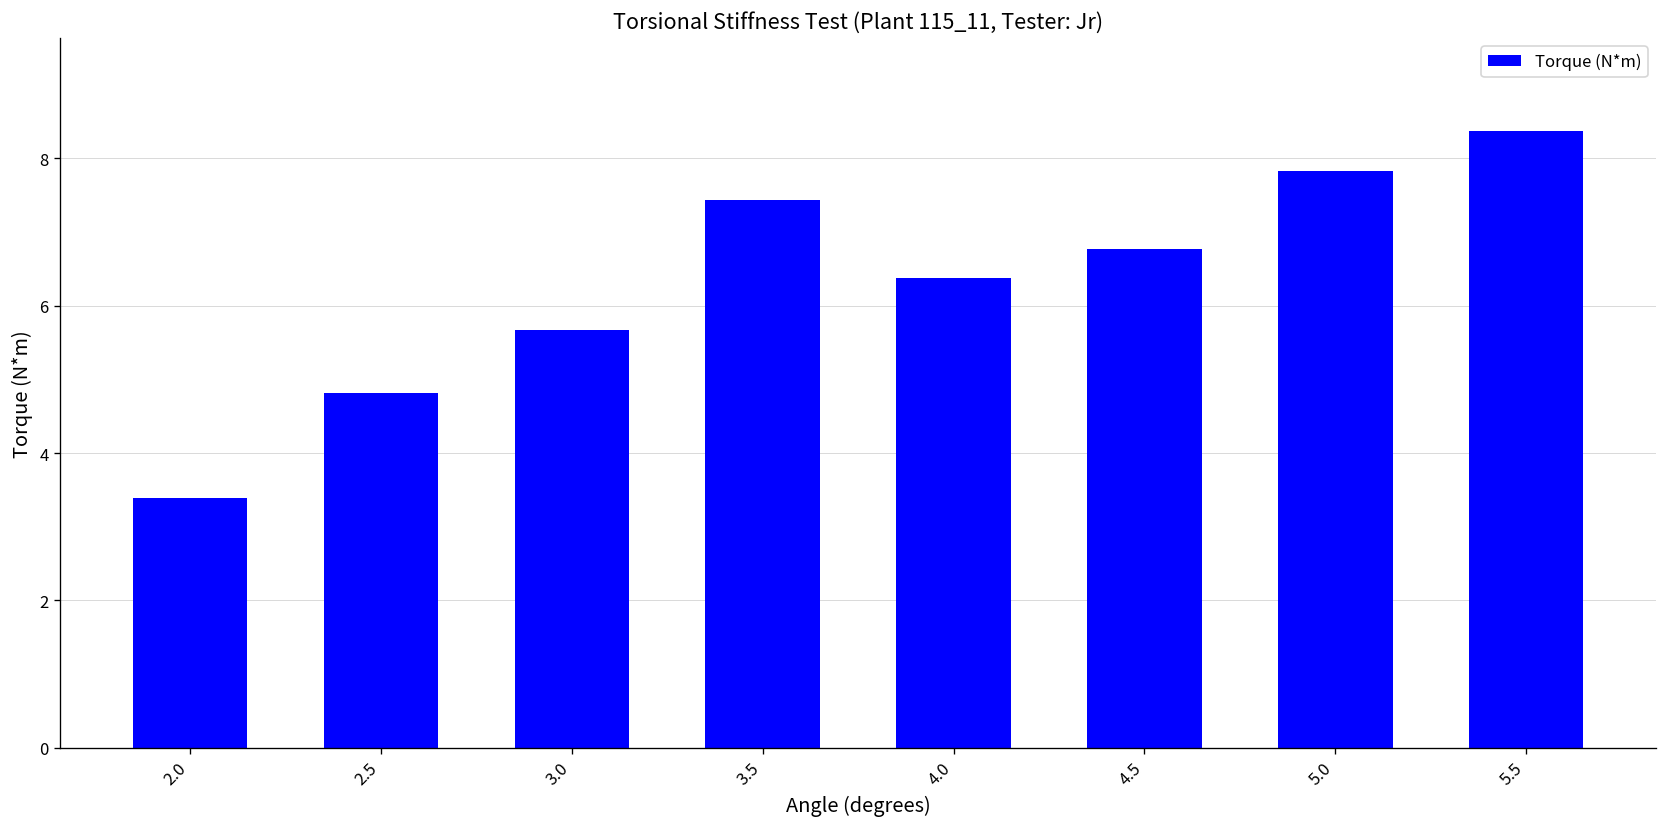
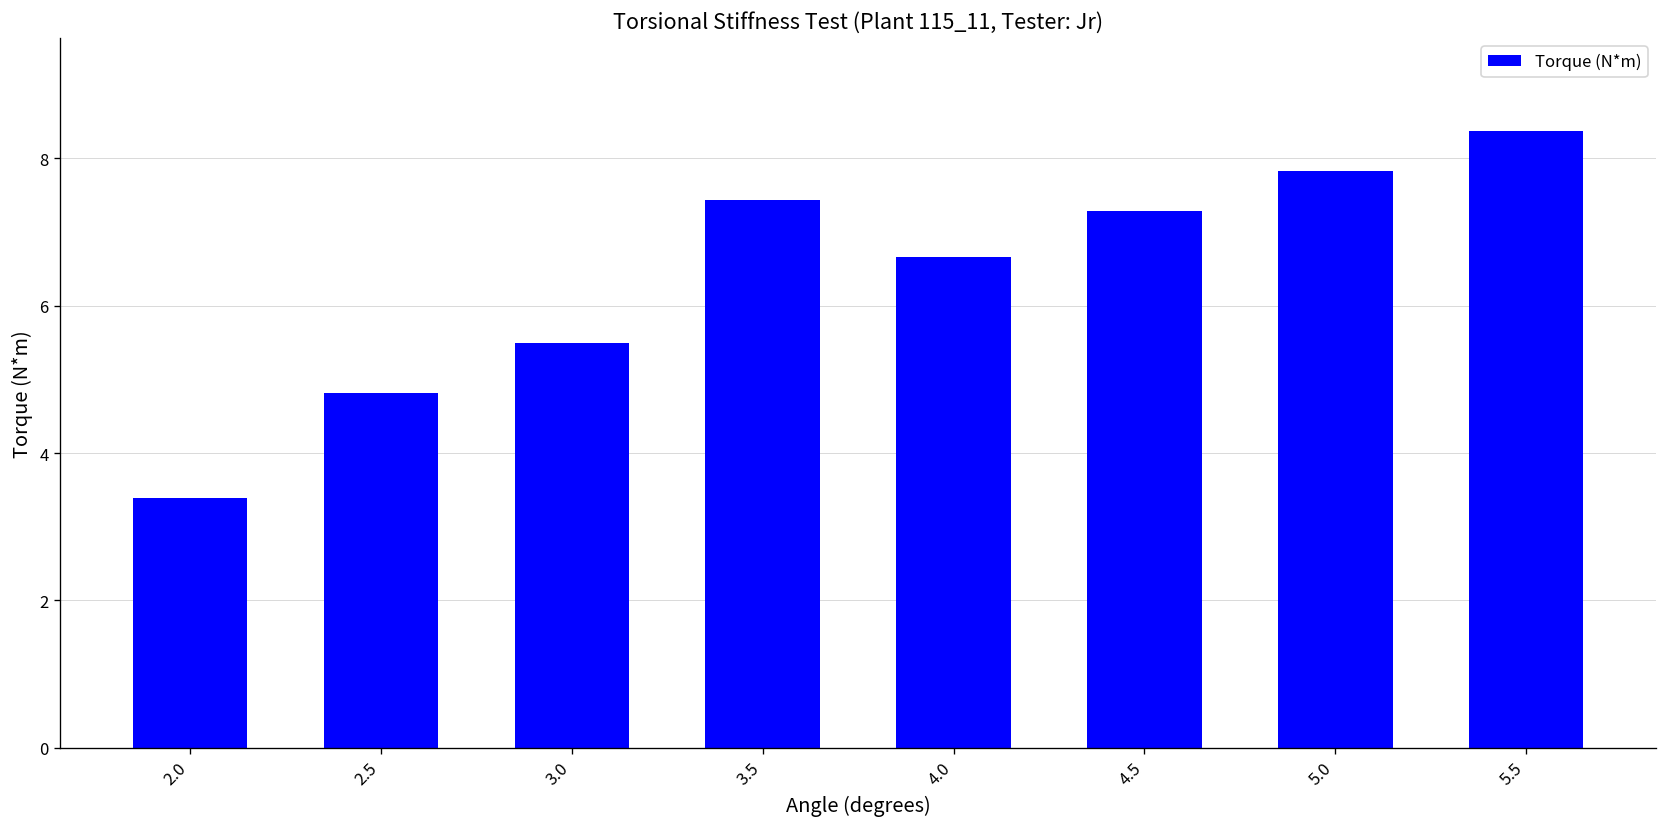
  {
    "2.0": 3.4,
    "2.5": 4.8,
-   "3.0": 5.7,
+   "3.0": 5.5,
    "3.5": 7.4,
-   "4.0": 6.4,
-   "4.5": 6.8,
+   "4.0": 6.7,
+   "4.5": 7.3,
    "5.0": 7.8,
    "5.5": 8.4
  }
